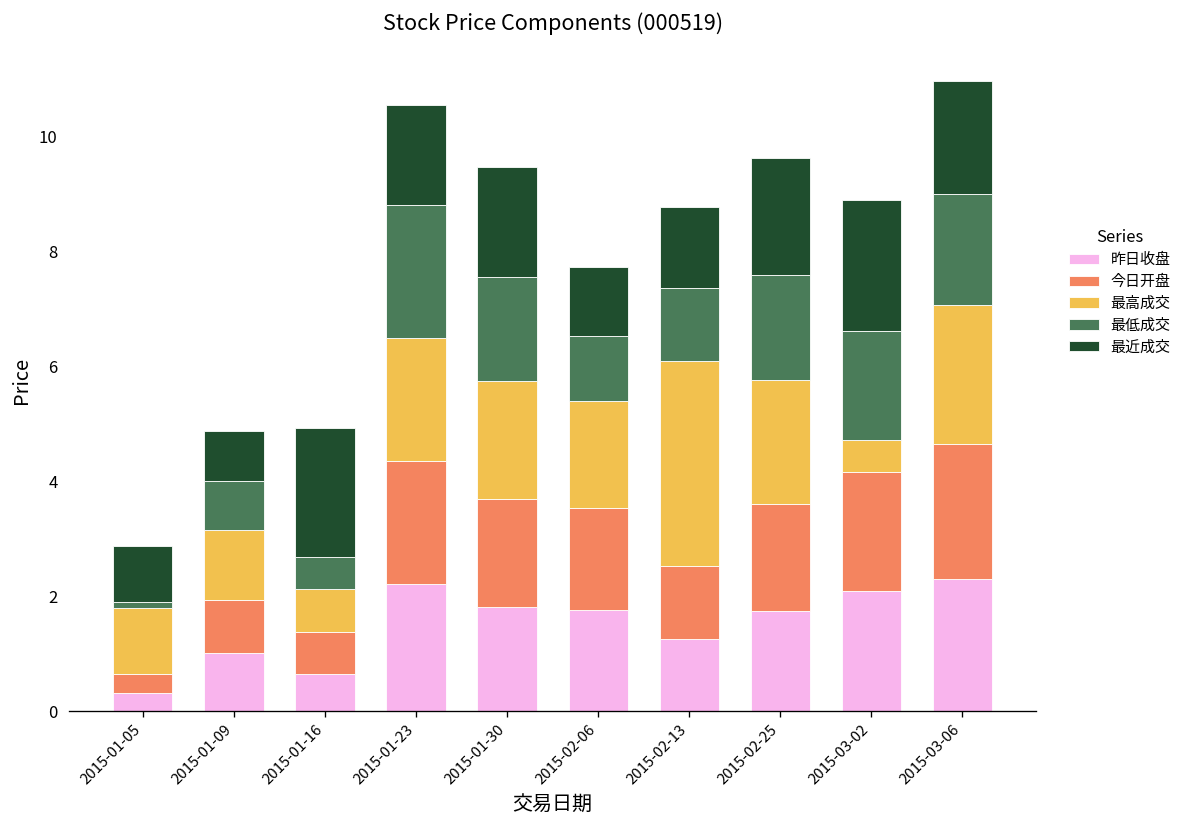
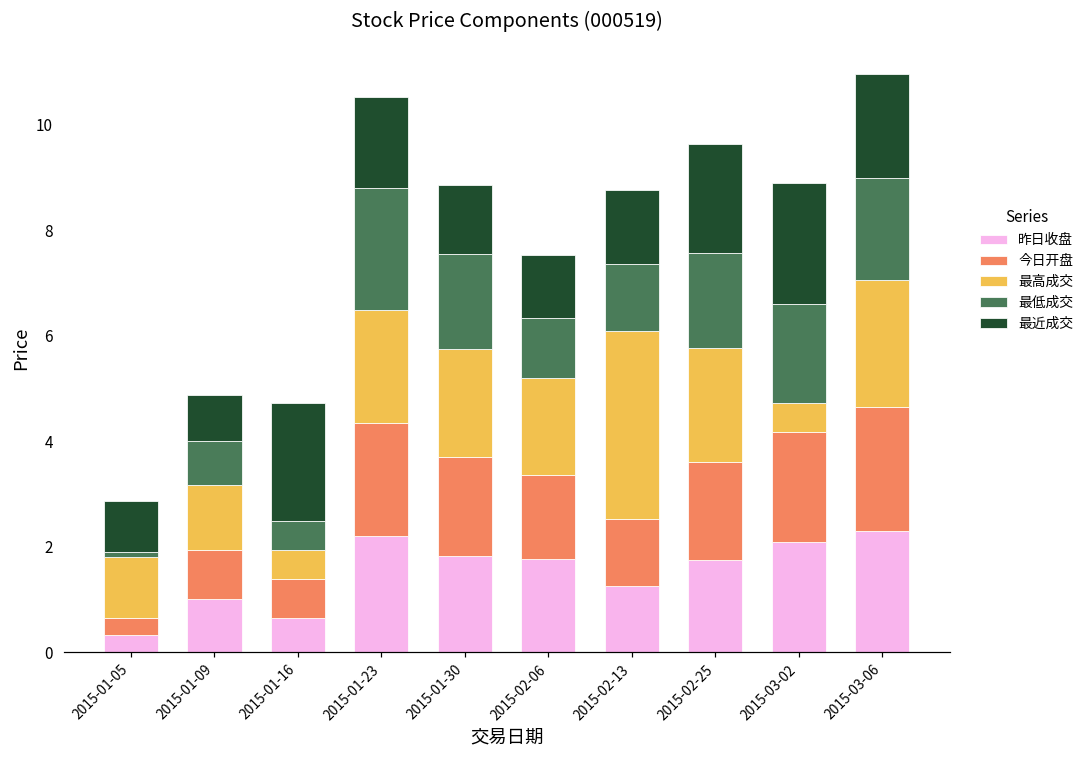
  {
    "昨日收盘": {
      "2015-01-05": 0.3,
      "2015-01-09": 1.0,
      "2015-01-16": 0.6,
      "2015-01-23": 2.2,
      "2015-01-30": 1.8,
      "2015-02-06": 1.8,
      "2015-02-13": 1.3,
      "2015-02-25": 1.8,
      "2015-03-02": 2.1,
      "2015-03-06": 2.3
    },
    "今日开盘": {
      "2015-01-05": 0.3,
      "2015-01-09": 0.9,
      "2015-01-16": 0.7,
      "2015-01-23": 2.1,
      "2015-01-30": 1.9,
-     "2015-02-06": 1.8,
+     "2015-02-06": 1.6,
      "2015-02-13": 1.3,
      "2015-02-25": 1.8,
      "2015-03-02": 2.1,
      "2015-03-06": 2.3
    },
    "最高成交": {
      "2015-01-05": 1.2,
      "2015-01-09": 1.2,
-     "2015-01-16": 0.8,
+     "2015-01-16": 0.6,
      "2015-01-23": 2.1,
      "2015-01-30": 2.1,
      "2015-02-06": 1.8,
      "2015-02-13": 3.6,
      "2015-02-25": 2.2,
      "2015-03-02": 0.6,
      "2015-03-06": 2.4
    },
    "最低成交": {
      "2015-01-05": 0.1,
      "2015-01-09": 0.8,
      "2015-01-16": 0.6,
      "2015-01-23": 2.3,
      "2015-01-30": 1.8,
      "2015-02-06": 1.1,
      "2015-02-13": 1.3,
      "2015-02-25": 1.8,
      "2015-03-02": 1.9,
      "2015-03-06": 1.9
    },
    "最近成交": {
      "2015-01-05": 1.0,
      "2015-01-09": 0.9,
      "2015-01-16": 2.2,
      "2015-01-23": 1.7,
-     "2015-01-30": 1.9,
+     "2015-01-30": 1.3,
      "2015-02-06": 1.2,
      "2015-02-13": 1.4,
      "2015-02-25": 2.1,
      "2015-03-02": 2.3,
      "2015-03-06": 2.0
    }
  }
